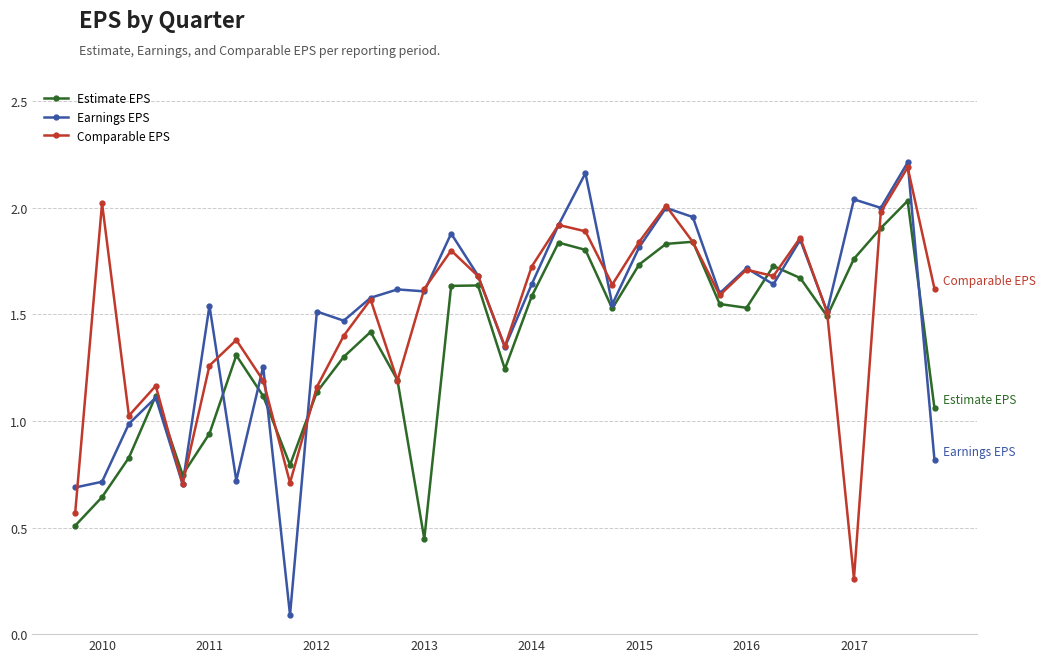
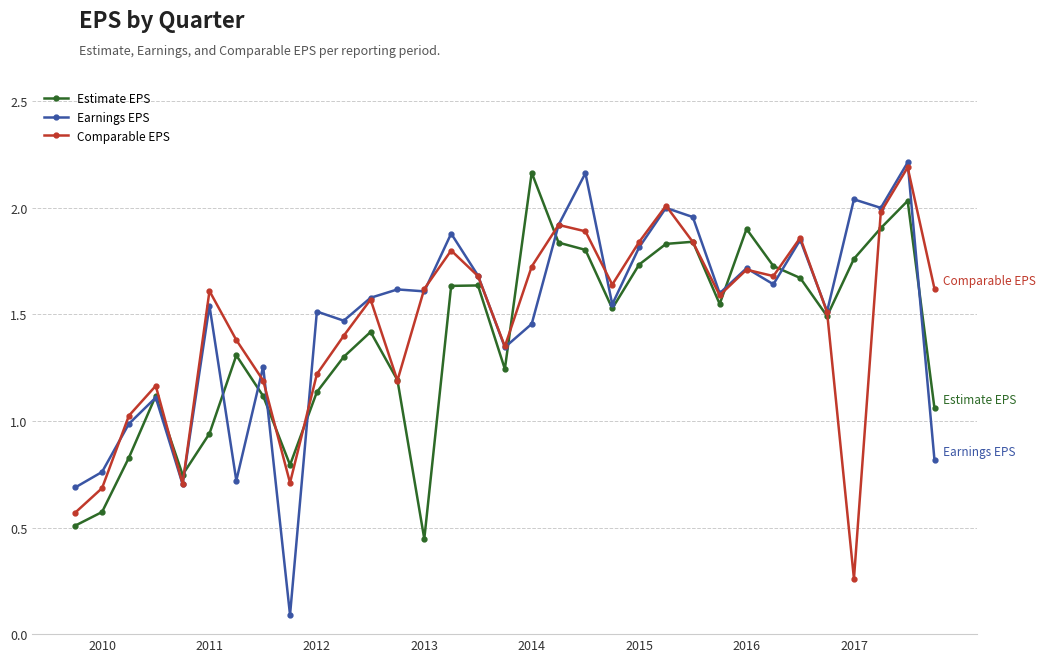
  {
    "Estimate EPS": {
-     "2010": 0.64,
+     "2010": 0.57,
      "2011": 0.94,
      "2012": 1.14,
      "2013": 0.45,
-     "2014": 1.59,
+     "2014": 2.17,
      "2015": 1.73,
-     "2016": 1.53,
+     "2016": 1.90,
      "2017": 1.76
    },
    "Earnings EPS": {
-     "2010": 0.72,
+     "2010": 0.76,
      "2011": 1.54,
      "2012": 1.51,
-     "2014": 1.64,
+     "2014": 1.46,
      "2015": 1.81,
      "2017": 2.04
    },
    "Comparable EPS": {
-     "2010": 2.02,
-     "2011": 1.26,
-     "2012": 1.16,
+     "2010": 0.69,
+     "2011": 1.61,
+     "2012": 1.22,
      "2014": 1.72,
      "2015": 1.84,
      "2017": 0.26
    }
  }
